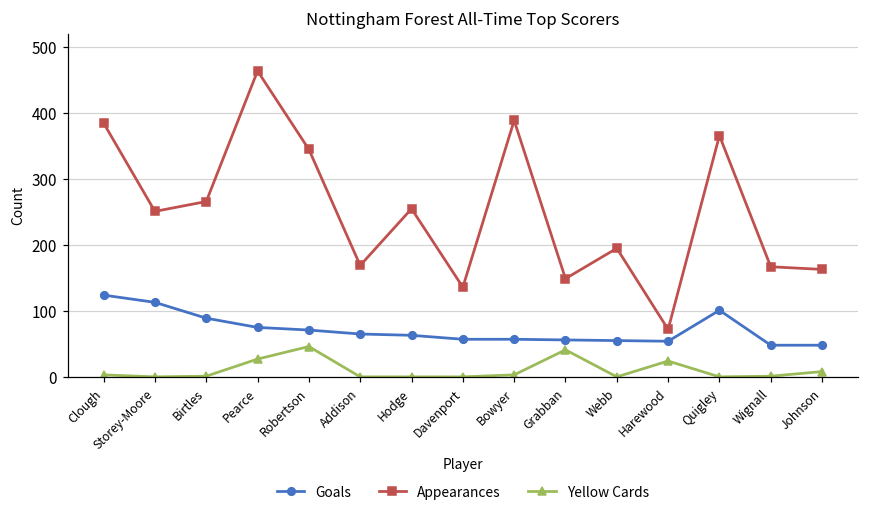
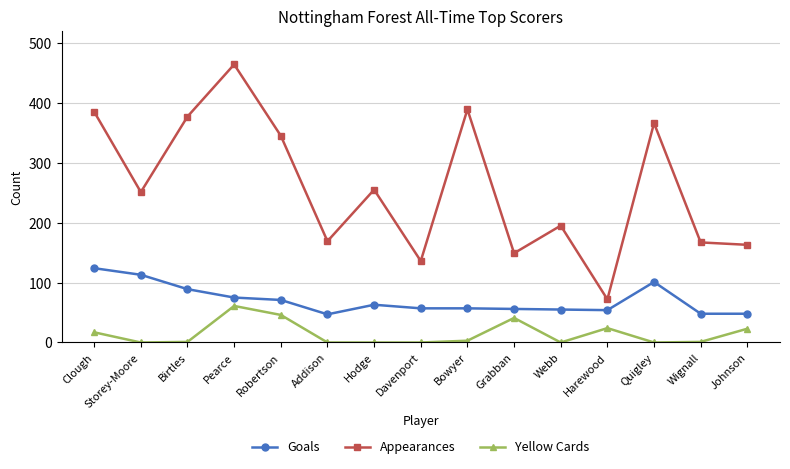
  {
    "Goals": {
      "Clough": 120,
      "Storey-Moore": 110,
      "Birtles": 90,
      "Pearce": 80,
      "Robertson": 70,
-     "Addison": 70,
+     "Addison": 50,
      "Hodge": 60,
      "Davenport": 60,
      "Bowyer": 60,
      "Grabban": 60,
      "Webb": 60,
      "Harewood": 50,
      "Quigley": 100,
      "Wignall": 50,
      "Johnson": 50
    },
    "Appearances": {
      "Clough": 390,
      "Storey-Moore": 250,
-     "Birtles": 270,
+     "Birtles": 380,
      "Pearce": 460,
      "Robertson": 350,
      "Addison": 170,
      "Hodge": 260,
      "Davenport": 140,
      "Bowyer": 390,
      "Grabban": 150,
      "Webb": 200,
      "Harewood": 70,
      "Quigley": 370,
      "Wignall": 170,
      "Johnson": 160
    },
    "Yellow Cards": {
-     "Clough": 0,
+     "Clough": 20,
      "Storey-Moore": 0,
      "Birtles": 0,
-     "Pearce": 30,
+     "Pearce": 60,
      "Robertson": 50,
      "Addison": 0,
      "Hodge": 0,
      "Davenport": 0,
      "Bowyer": 0,
      "Grabban": 40,
      "Webb": 0,
      "Harewood": 20,
      "Quigley": 0,
      "Wignall": 0,
-     "Johnson": 10
+     "Johnson": 20
    }
  }
